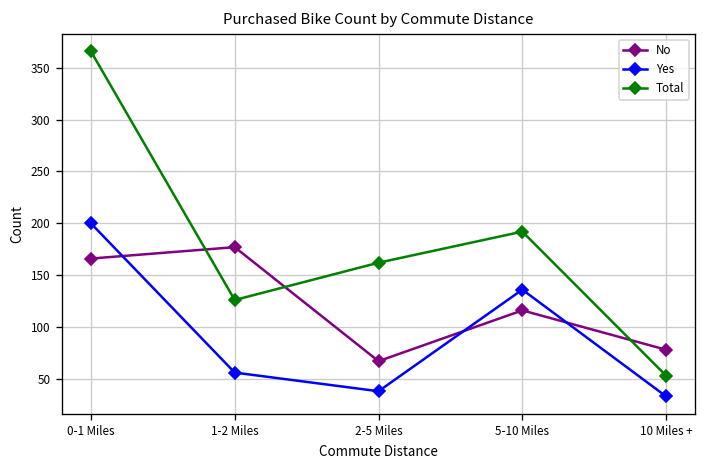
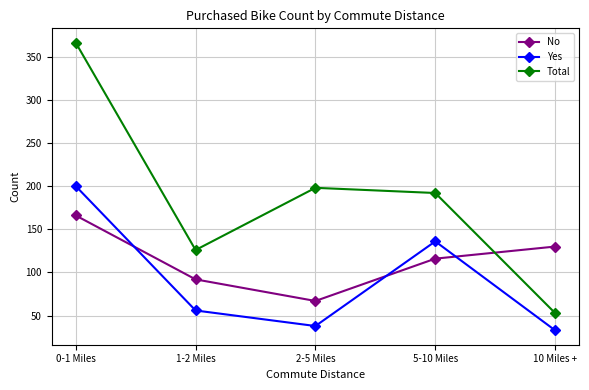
  {
    "No": {
      "0-1 Miles": 170,
-     "1-2 Miles": 180,
+     "1-2 Miles": 90,
      "2-5 Miles": 70,
      "5-10 Miles": 120,
-     "10 Miles +": 80
+     "10 Miles +": 130
    },
    "Yes": {
      "0-1 Miles": 200,
      "1-2 Miles": 60,
      "2-5 Miles": 40,
      "5-10 Miles": 140,
      "10 Miles +": 30
    },
    "Total": {
      "0-1 Miles": 370,
      "1-2 Miles": 130,
-     "2-5 Miles": 160,
+     "2-5 Miles": 200,
      "5-10 Miles": 190,
      "10 Miles +": 50
    }
  }
